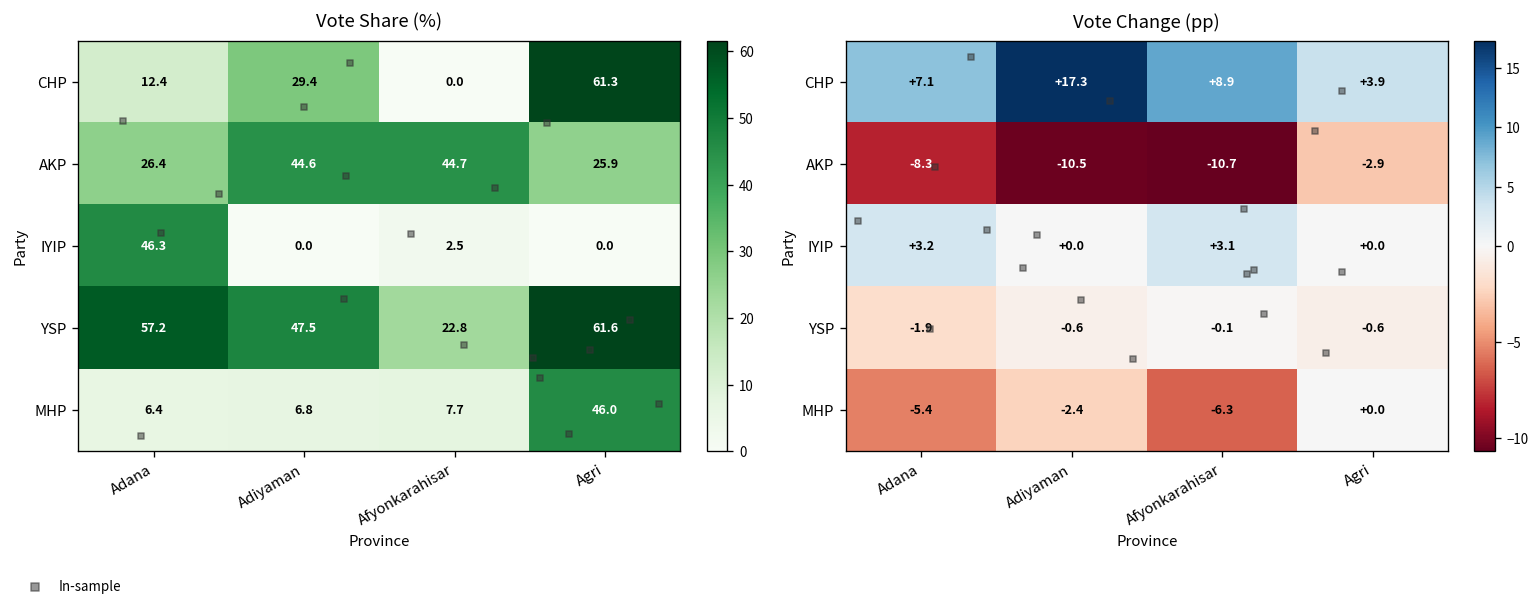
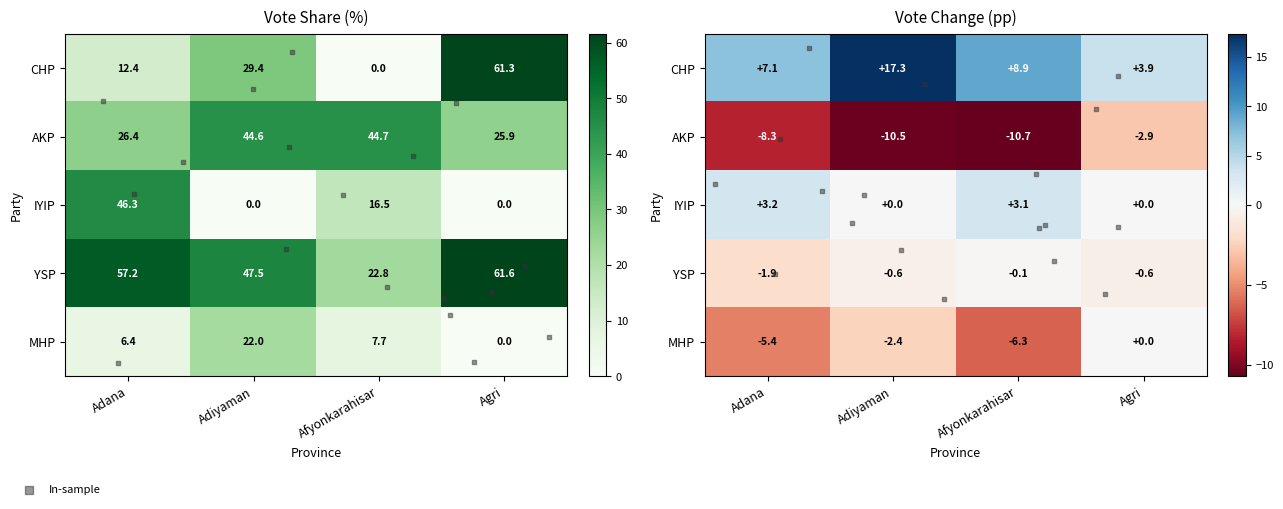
  {
    "Vote Share (%)": {
      "CHP": {
        "Adana": "12.4",
        "Adiyaman": "29.4",
        "Afyonkarahisar": "0.0",
        "Agri": "61.3"
      },
      "AKP": {
        "Adana": "26.4",
        "Adiyaman": "44.6",
        "Afyonkarahisar": "44.7",
        "Agri": "25.9"
      },
      "IYIP": {
        "Adana": "46.3",
        "Adiyaman": "0.0",
-       "Afyonkarahisar": "2.5",
+       "Afyonkarahisar": "16.5",
        "Agri": "0.0"
      },
      "YSP": {
        "Adana": "57.2",
        "Adiyaman": "47.5",
        "Afyonkarahisar": "22.8",
        "Agri": "61.6"
      },
      "MHP": {
        "Adana": "6.4",
-       "Adiyaman": "6.8",
+       "Adiyaman": "22.0",
        "Afyonkarahisar": "7.7",
-       "Agri": "46.0"
+       "Agri": "0.0"
      }
    },
    "Vote Change (pp)": {
      "CHP": {
        "Adana": "+7.1",
        "Adiyaman": "+17.3",
        "Afyonkarahisar": "+8.9",
        "Agri": "+3.9"
      },
      "AKP": {
        "Adana": "-8.3",
        "Adiyaman": "-10.5",
        "Afyonkarahisar": "-10.7",
        "Agri": "-2.9"
      },
      "IYIP": {
        "Adana": "+3.2",
        "Adiyaman": "+0.0",
        "Afyonkarahisar": "+3.1",
        "Agri": "+0.0"
      },
      "YSP": {
        "Adiyaman": "-0.6",
        "Afyonkarahisar": "-0.1",
        "Agri": "-0.6"
      },
      "MHP": {
        "Adana": "-5.4",
        "Adiyaman": "-2.4",
        "Afyonkarahisar": "-6.3",
        "Agri": "+0.0"
      }
    }
  }
